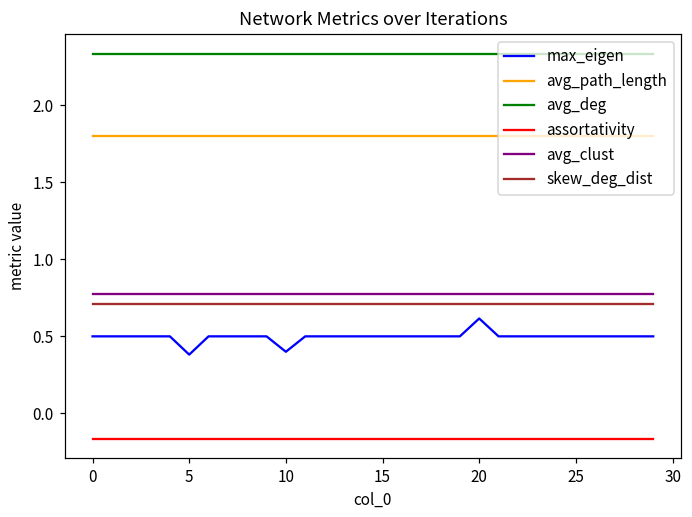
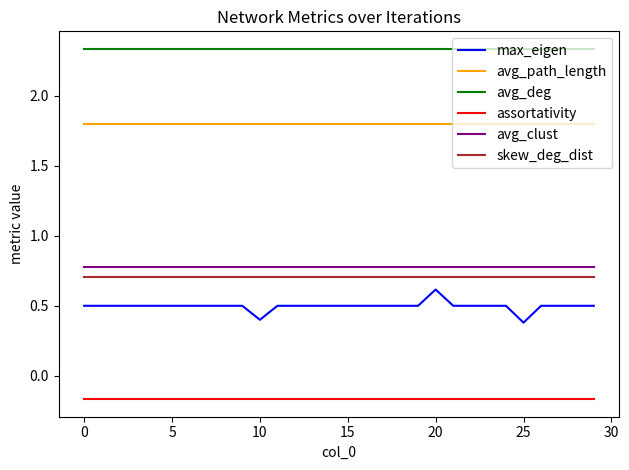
  {
    "max_eigen": {
      "0": 0.50,
-     "5": 0.38,
+     "5": 0.50,
      "10": 0.40,
      "15": 0.50,
      "20": 0.62,
-     "25": 0.50
+     "25": 0.38
    },
    "avg_path_length": {
      "0": 1.80,
      "5": 1.80,
      "10": 1.80,
      "15": 1.80,
      "20": 1.80
    },
    "avg_deg": {
      "0": 2.33,
      "5": 2.33,
      "10": 2.33,
      "15": 2.33,
      "20": 2.33
    },
    "assortativity": {
      "0": -0.17,
      "5": -0.17,
      "10": -0.17,
      "15": -0.17,
      "20": -0.17,
      "25": -0.17
    },
    "avg_clust": {
      "0": 0.78,
      "5": 0.78,
      "10": 0.78,
      "15": 0.78,
      "20": 0.78,
      "25": 0.78
    },
    "skew_deg_dist": {
      "0": 0.71,
      "5": 0.71,
      "10": 0.71,
      "15": 0.71,
      "20": 0.71,
      "25": 0.71
    }
  }
